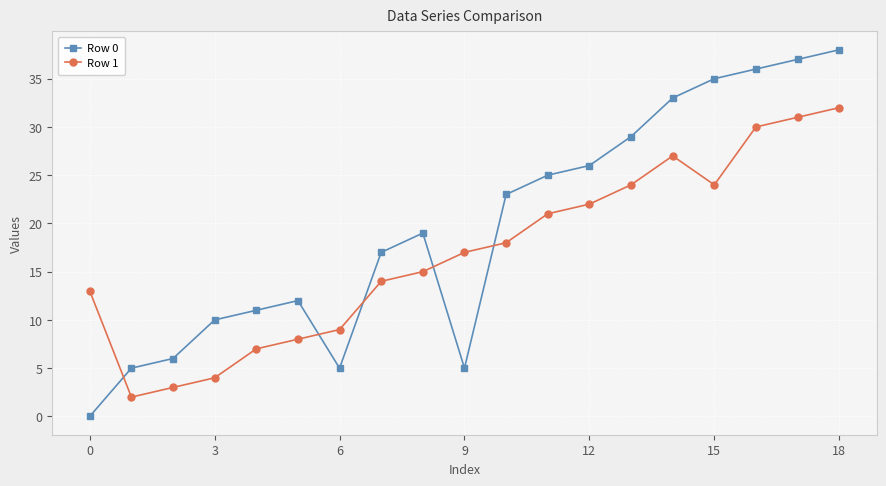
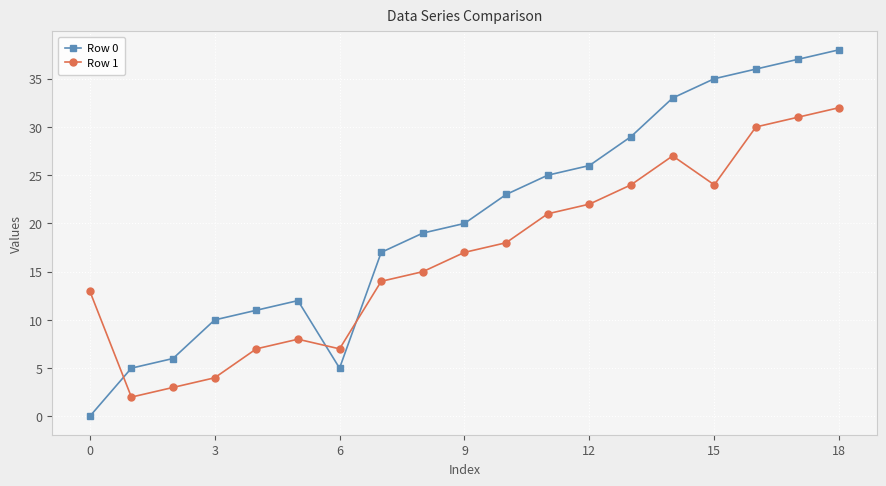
  {
    "Row 0": {
      "0": 0,
      "3": 10,
      "6": 5,
-     "9": 5,
+     "9": 20,
      "12": 26,
      "15": 35,
      "18": 38
    },
    "Row 1": {
      "0": 13,
      "3": 4,
-     "6": 9,
+     "6": 7,
      "9": 17,
      "12": 22,
      "15": 24,
      "18": 32
    }
  }
